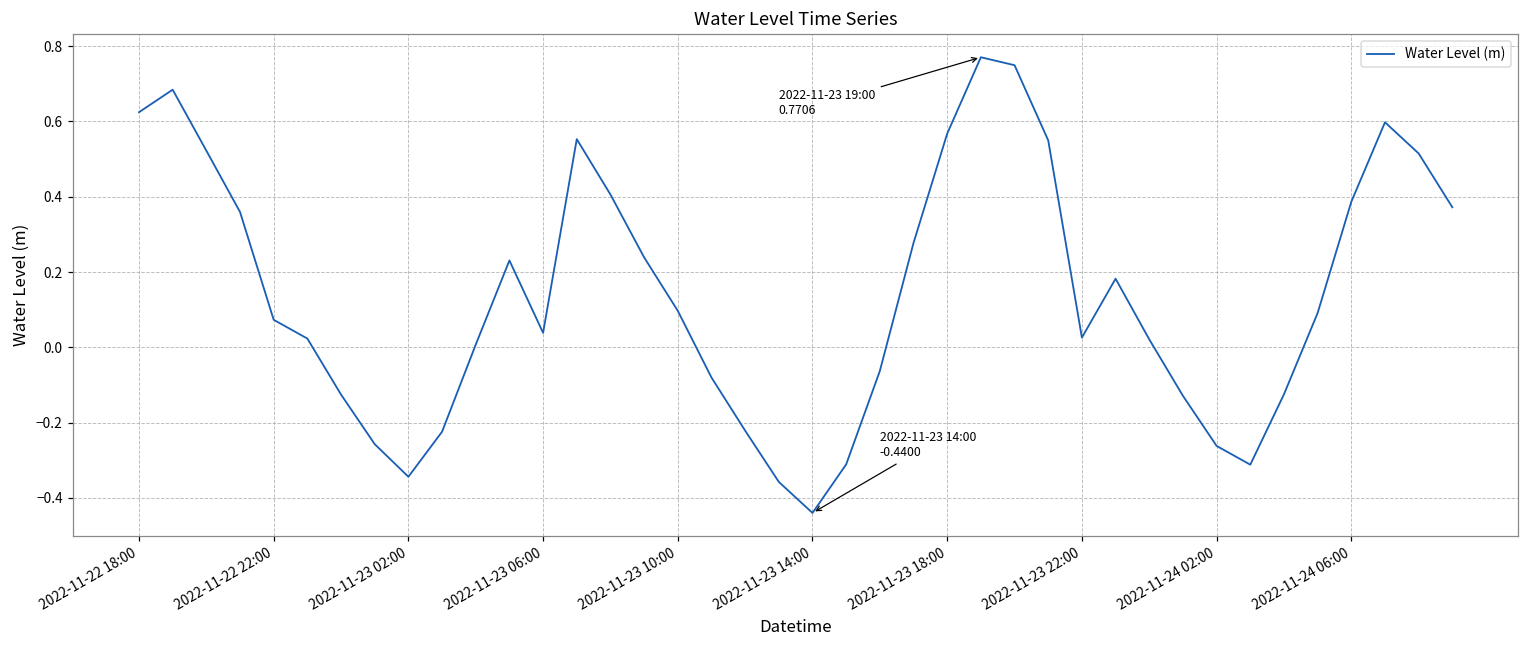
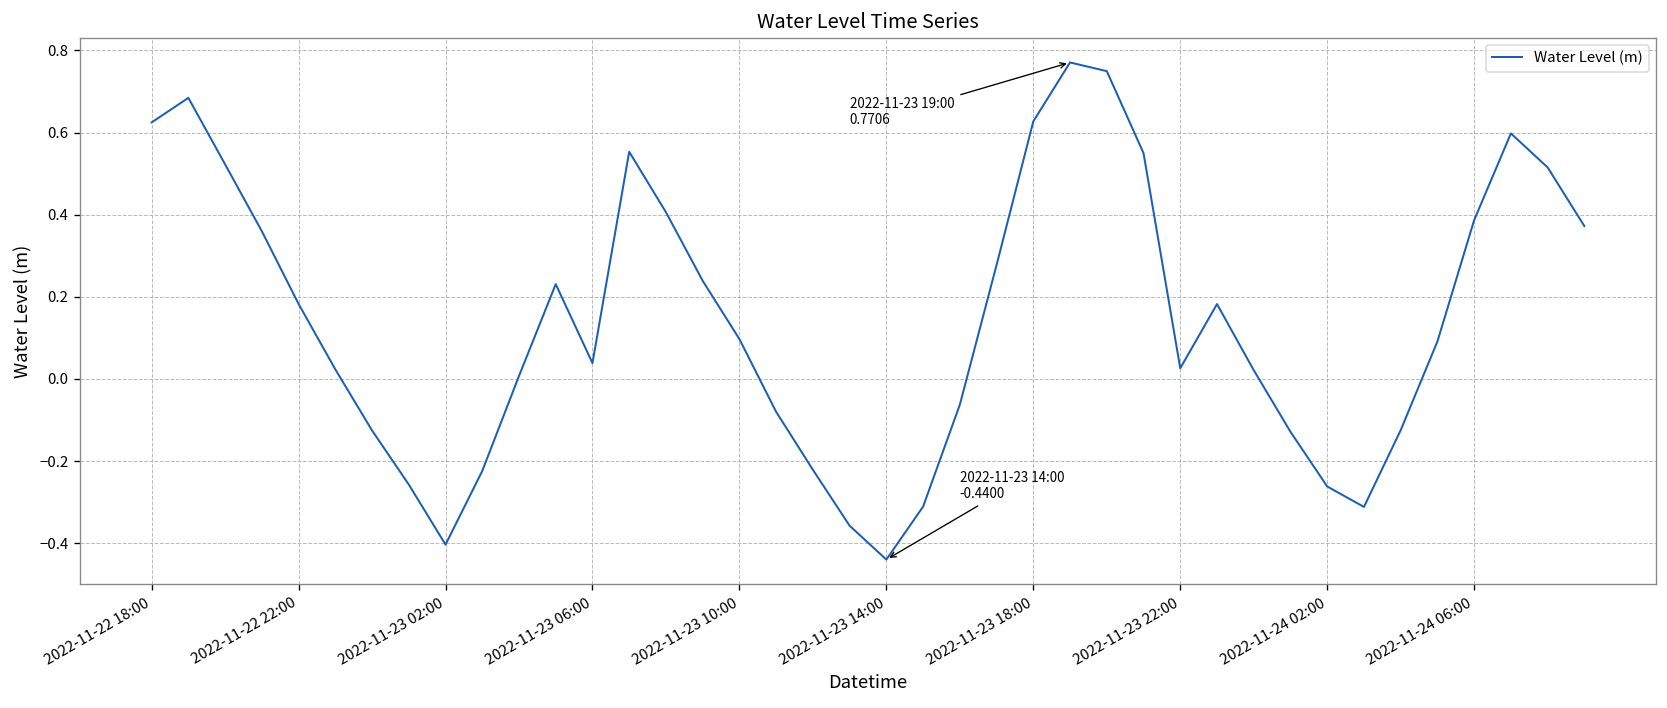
  {
    "2022-11-22 18:00": 0.62,
-   "2022-11-22 22:00": 0.07,
-   "2022-11-23 02:00": -0.34,
+   "2022-11-22 22:00": 0.18,
+   "2022-11-23 02:00": -0.40,
    "2022-11-23 06:00": 0.04,
    "2022-11-23 10:00": 0.10,
    "2022-11-23 14:00": -0.44,
-   "2022-11-23 18:00": 0.57,
+   "2022-11-23 18:00": 0.63,
    "2022-11-23 22:00": 0.03,
    "2022-11-24 02:00": -0.26,
    "2022-11-24 06:00": 0.39
  }
